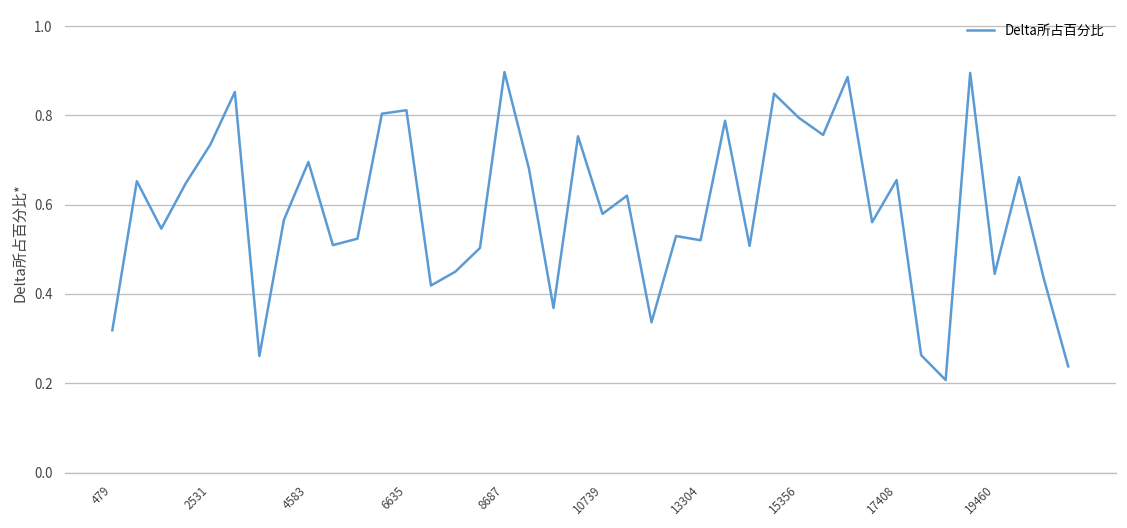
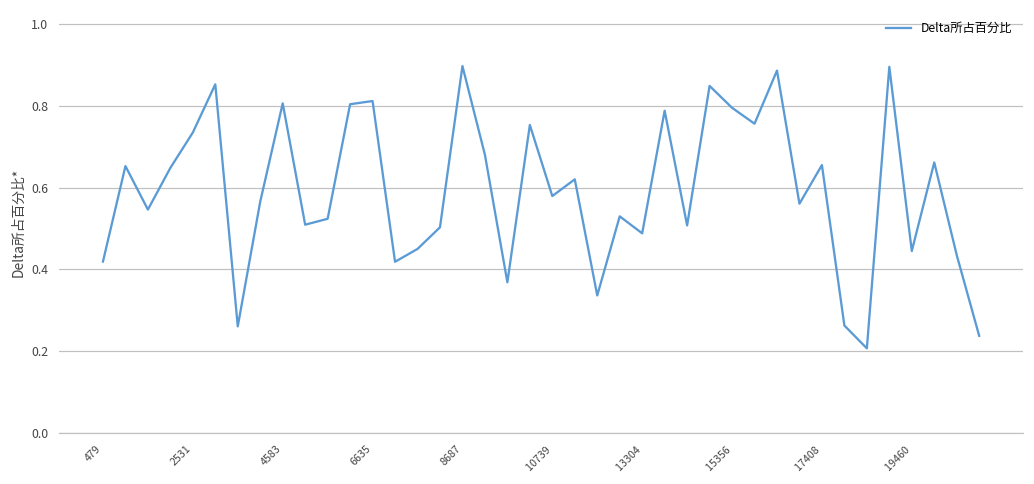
  {
-   "479": 0.32,
+   "479": 0.42,
    "2531": 0.73,
-   "4583": 0.70,
+   "4583": 0.81,
    "6635": 0.81,
    "8687": 0.90,
    "10739": 0.58,
-   "13304": 0.52,
+   "13304": 0.49,
    "15356": 0.79,
    "17408": 0.65,
    "19460": 0.44
  }
